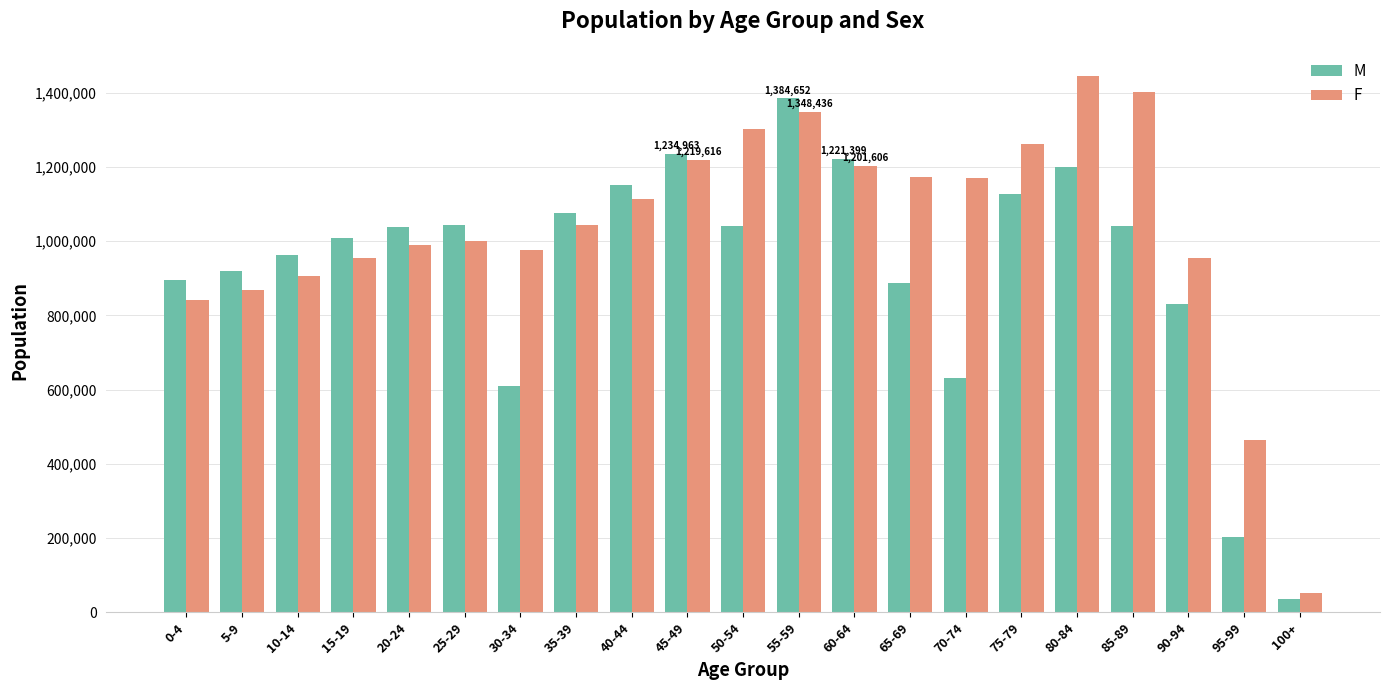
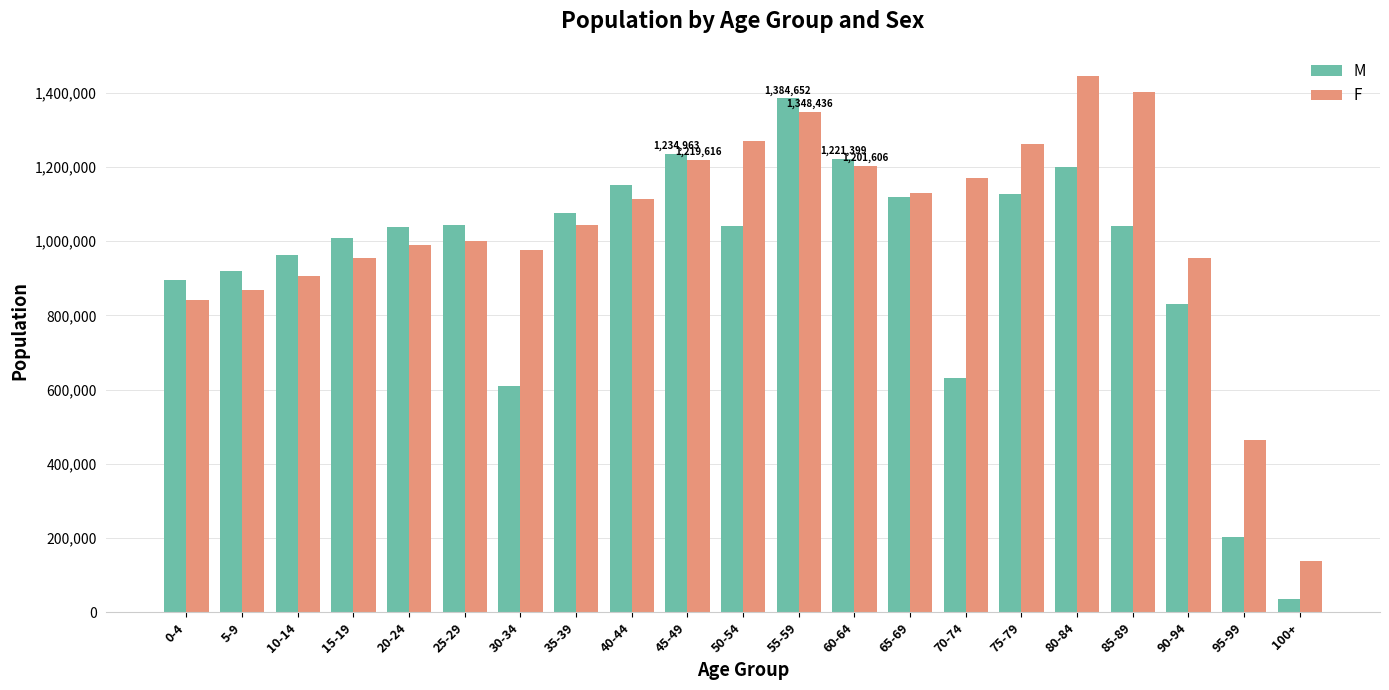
  {
    "M": {
      "0-4": "890,000",
      "5-9": "920,000",
      "10-14": "960,000",
      "15-19": "1,010,000",
      "20-24": "1,040,000",
      "25-29": "1,040,000",
      "30-34": "610,000",
      "35-39": "1,080,000",
      "40-44": "1,150,000",
      "50-54": "1,040,000",
-     "65-69": "890,000",
+     "65-69": "1,120,000",
      "70-74": "630,000",
      "75-79": "1,130,000",
      "80-84": "1,200,000",
      "85-89": "1,040,000",
      "90-94": "830,000",
      "95-99": "200,000",
      "100+": "40,000"
    },
    "F": {
      "0-4": "840,000",
      "5-9": "870,000",
      "10-14": "910,000",
      "15-19": "950,000",
      "20-24": "990,000",
      "25-29": "1,000,000",
      "30-34": "980,000",
      "35-39": "1,040,000",
      "40-44": "1,120,000",
-     "50-54": "1,300,000",
-     "65-69": "1,170,000",
+     "50-54": "1,270,000",
+     "65-69": "1,130,000",
      "70-74": "1,170,000",
      "75-79": "1,260,000",
      "80-84": "1,450,000",
      "85-89": "1,400,000",
      "90-94": "960,000",
      "95-99": "460,000",
-     "100+": "50,000"
+     "100+": "140,000"
    }
  }
